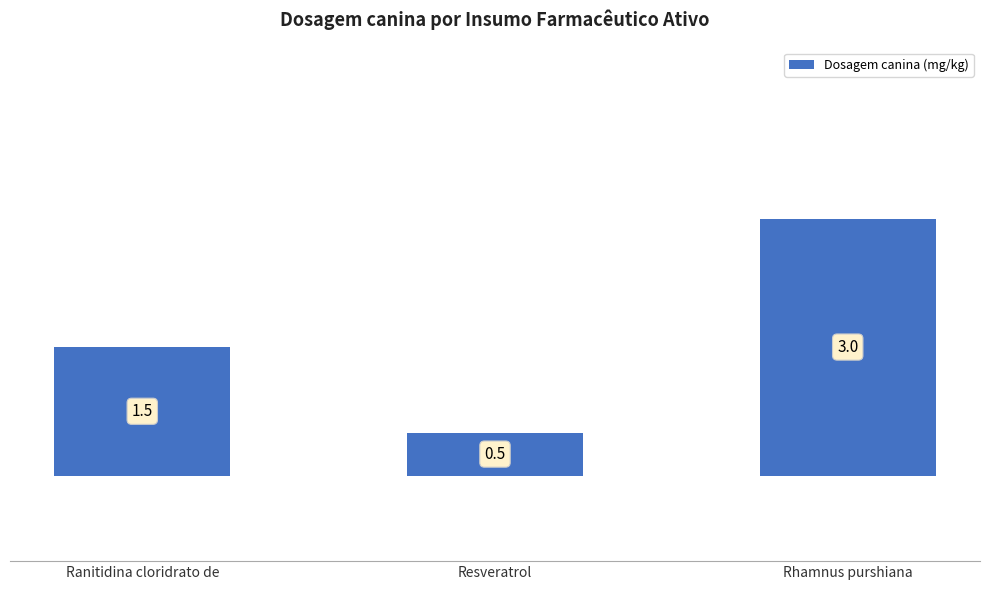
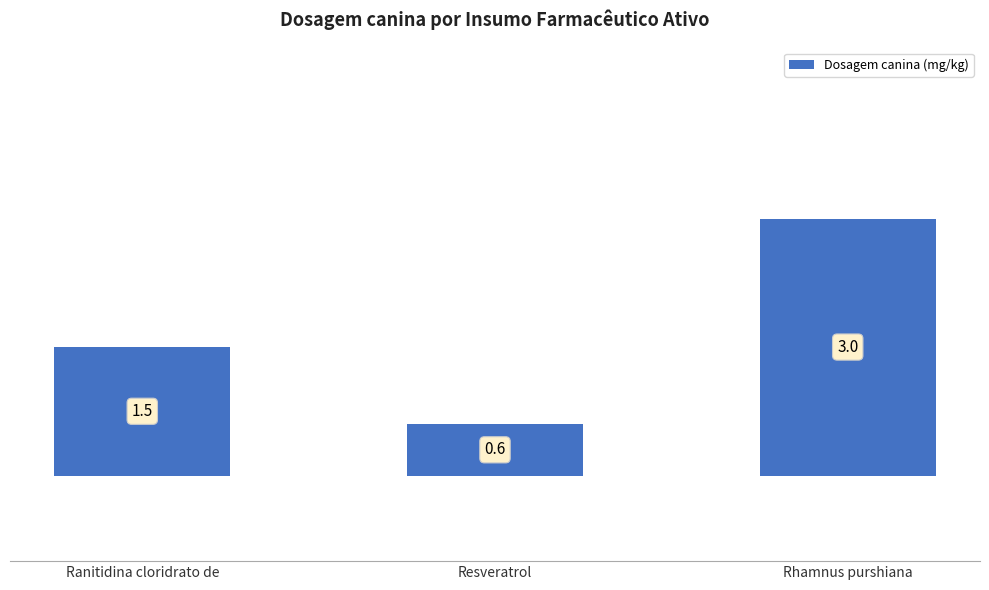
  {
-   "Resveratrol": 0.5
+   "Resveratrol": 0.6
  }
